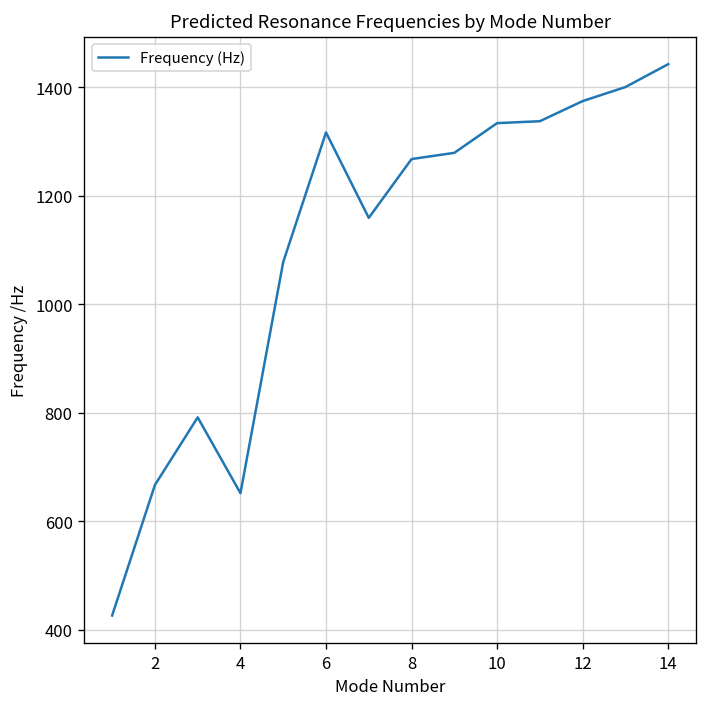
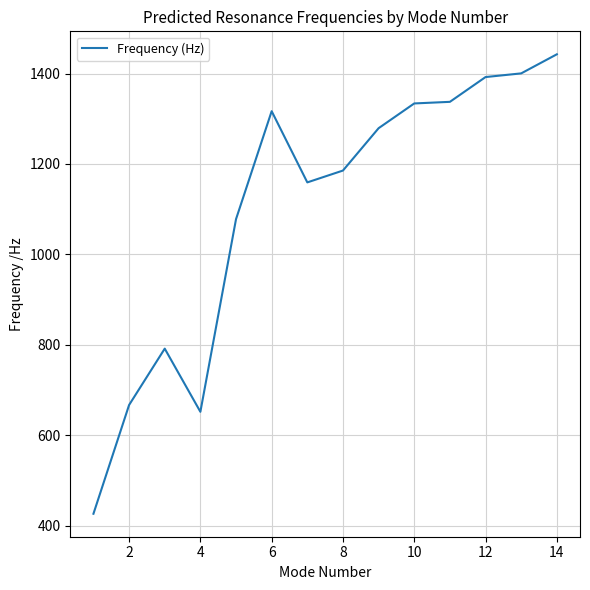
  {
    "2": 670,
    "4": 650,
    "6": 1320,
-   "8": 1270,
+   "8": 1190,
    "10": 1330,
-   "12": 1370,
+   "12": 1390,
    "14": 1440
  }
